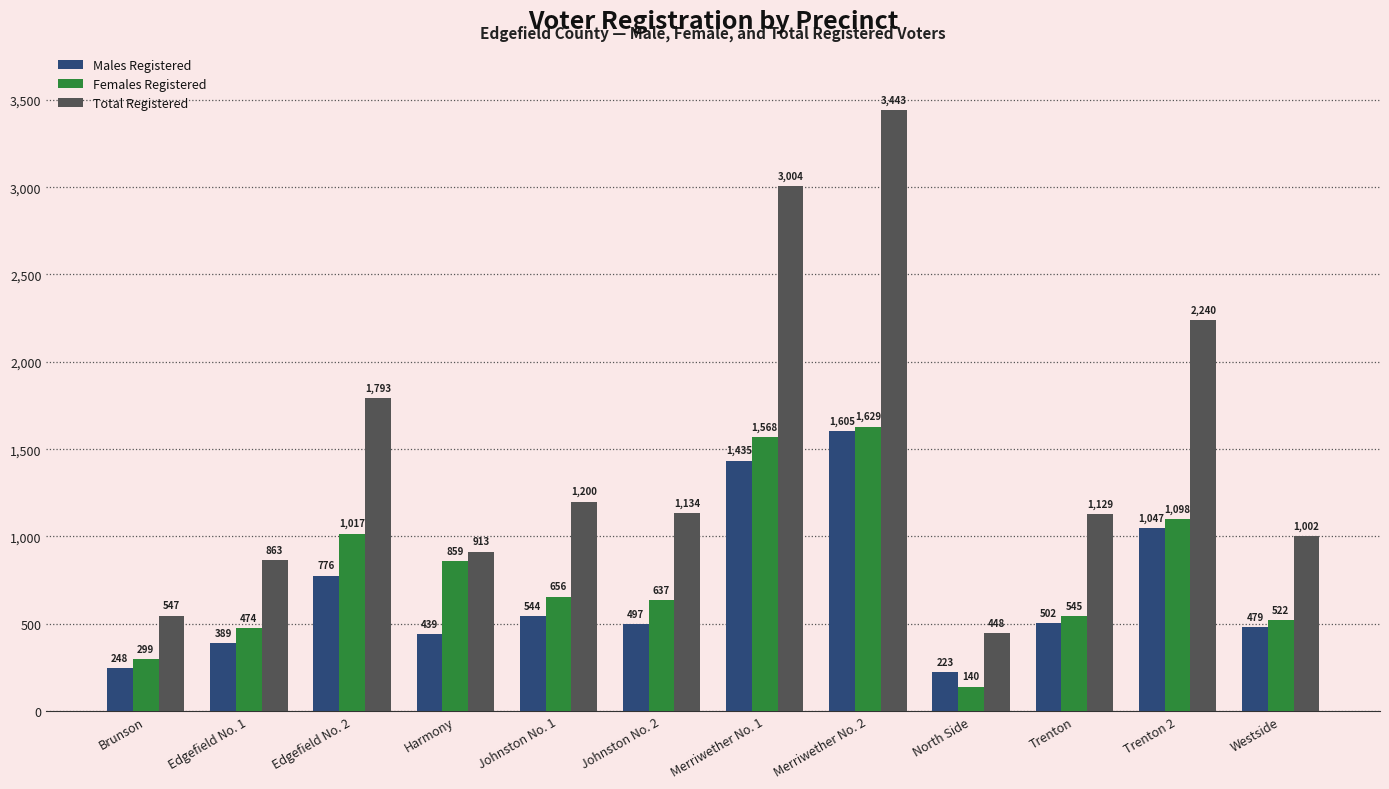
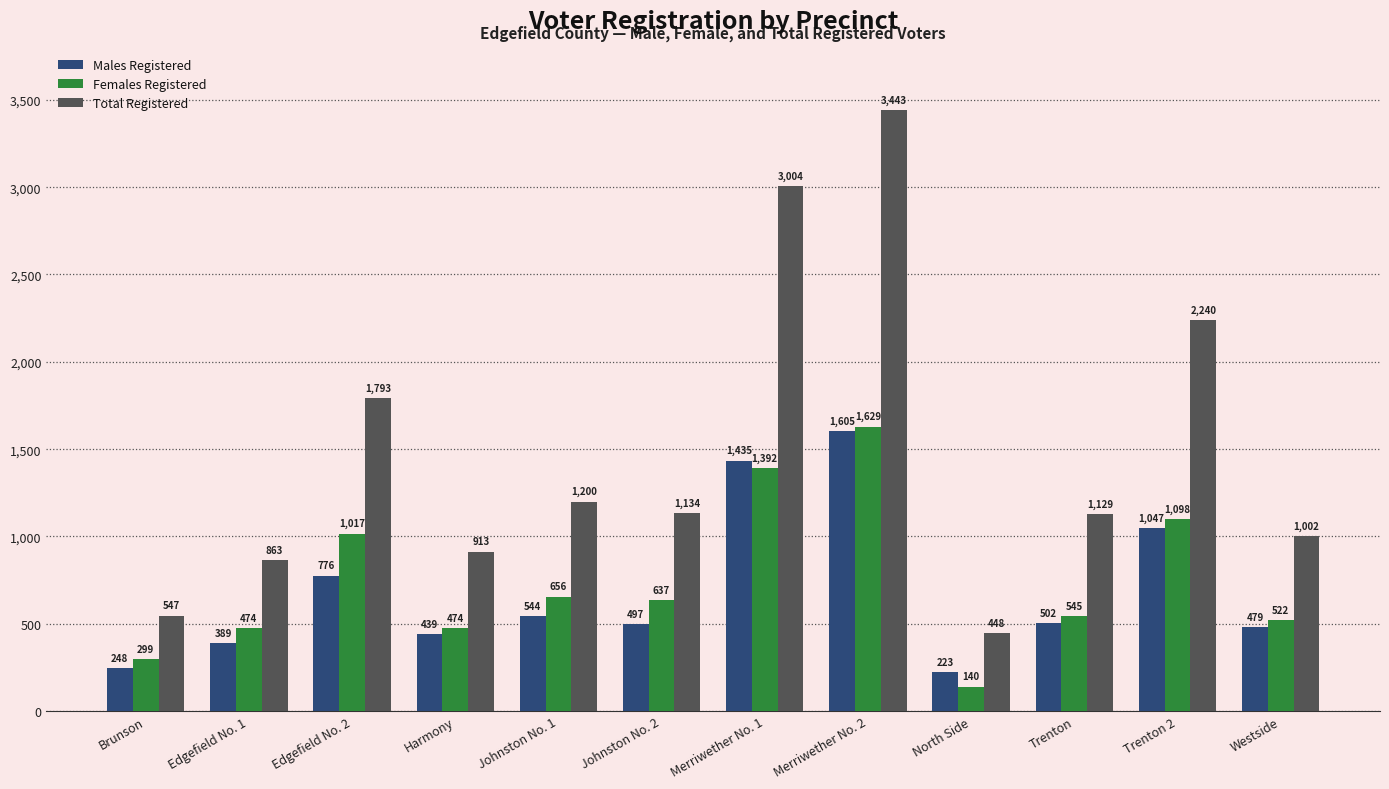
  {
    "Females Registered": {
      "Brunson": "299",
      "Edgefield No. 1": "474",
      "Edgefield No. 2": "1,017",
-     "Harmony": "859",
+     "Harmony": "474",
      "Johnston No. 1": "656",
      "Johnston No. 2": "637",
-     "Merriwether No. 1": "1,568",
+     "Merriwether No. 1": "1,392",
      "Merriwether No. 2": "1,629",
      "North Side": "140",
      "Trenton": "545",
      "Trenton 2": "1,098",
      "Westside": "522"
    }
  }
